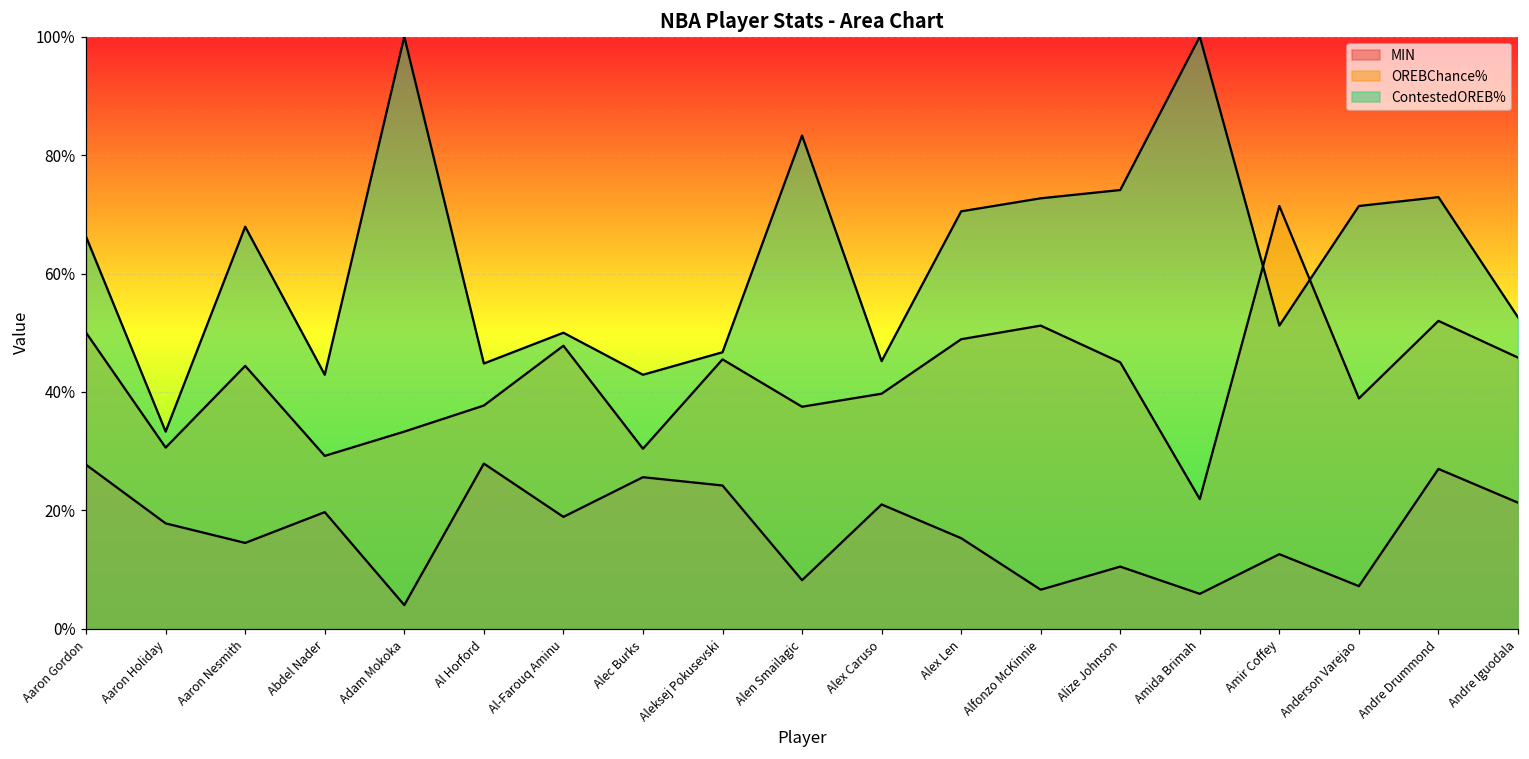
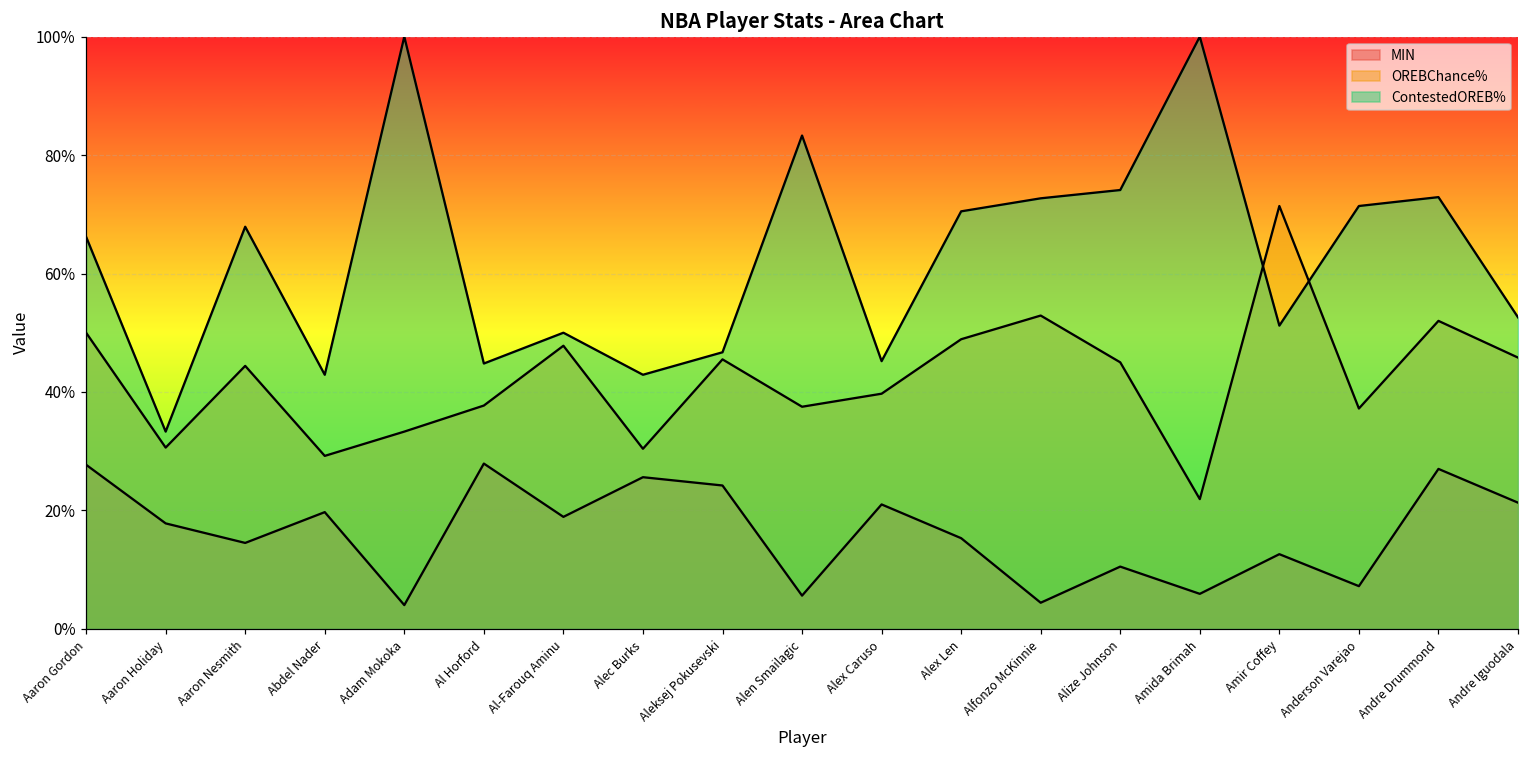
  {
    "MIN": {
      "Aaron Gordon": "28%",
      "Aaron Holiday": "18%",
      "Aaron Nesmith": "15%",
      "Abdel Nader": "20%",
      "Adam Mokoka": "4%",
      "Al Horford": "28%",
      "Al-Farouq Aminu": "19%",
      "Alec Burks": "26%",
      "Aleksej Pokusevski": "24%",
-     "Alen Smailagic": "8%",
+     "Alen Smailagic": "6%",
      "Alex Caruso": "21%",
      "Alex Len": "15%",
-     "Alfonzo McKinnie": "7%",
+     "Alfonzo McKinnie": "4%",
      "Alize Johnson": "11%",
      "Amida Brimah": "6%",
      "Amir Coffey": "13%",
      "Anderson Varejao": "7%",
      "Andre Drummond": "27%",
      "Andre Iguodala": "21%"
    },
    "OREBChance%": {
      "Aaron Gordon": "50%",
      "Aaron Holiday": "31%",
      "Aaron Nesmith": "44%",
      "Abdel Nader": "29%",
      "Adam Mokoka": "33%",
      "Al Horford": "38%",
      "Al-Farouq Aminu": "48%",
      "Alec Burks": "30%",
      "Aleksej Pokusevski": "46%",
      "Alen Smailagic": "38%",
      "Alex Caruso": "40%",
      "Alex Len": "49%",
-     "Alfonzo McKinnie": "51%",
+     "Alfonzo McKinnie": "53%",
      "Alize Johnson": "45%",
      "Amida Brimah": "22%",
      "Amir Coffey": "71%",
-     "Anderson Varejao": "39%",
+     "Anderson Varejao": "37%",
      "Andre Drummond": "52%",
      "Andre Iguodala": "46%"
    },
    "ContestedOREB%": {
      "Aaron Gordon": "66%",
      "Aaron Holiday": "33%",
      "Aaron Nesmith": "68%",
      "Abdel Nader": "43%",
      "Adam Mokoka": "100%",
      "Al Horford": "45%",
      "Al-Farouq Aminu": "50%",
      "Alec Burks": "43%",
      "Aleksej Pokusevski": "47%",
      "Alen Smailagic": "83%",
      "Alex Caruso": "45%",
      "Alex Len": "71%",
      "Alfonzo McKinnie": "73%",
      "Alize Johnson": "74%",
      "Amida Brimah": "100%",
      "Amir Coffey": "51%",
      "Anderson Varejao": "71%",
      "Andre Drummond": "73%",
      "Andre Iguodala": "53%"
    }
  }
